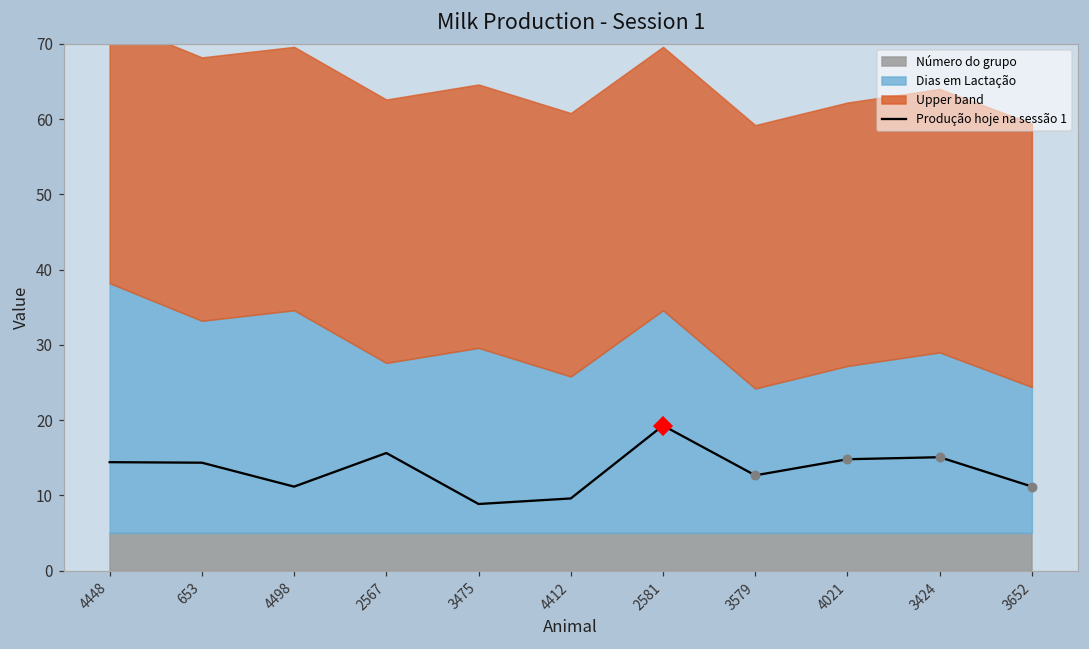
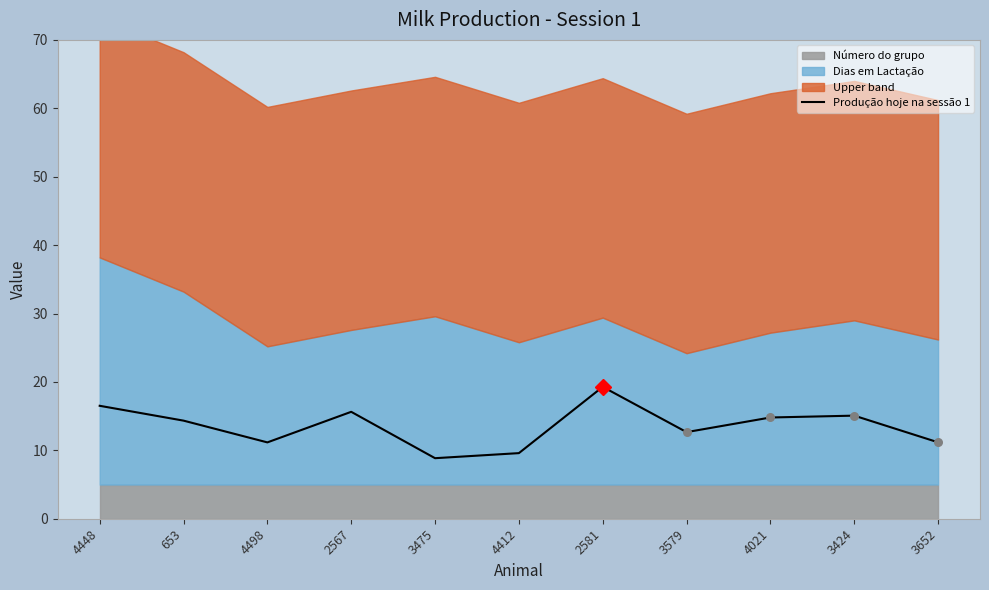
  {
    "Produção hoje na sessão 1": {
-     "4448": 14,
+     "4448": 17,
      "653": 14,
      "4498": 11,
      "2567": 16,
      "3475": 9,
      "4412": 10
    },
    "Dias em Lactação": {
      "4448": 33,
      "653": 28,
-     "4498": 30,
+     "4498": 20,
      "2567": 23,
      "3475": 25,
      "4412": 21,
-     "2581": 30,
+     "2581": 24,
      "3579": 19,
      "4021": 22,
      "3424": 24,
-     "3652": 19
+     "3652": 21
    },
    "Upper band": {
      "653": 35,
      "4498": 35,
      "2567": 35,
      "3475": 35,
      "4412": 35,
      "2581": 35,
      "3579": 35,
      "4021": 35
    }
  }
